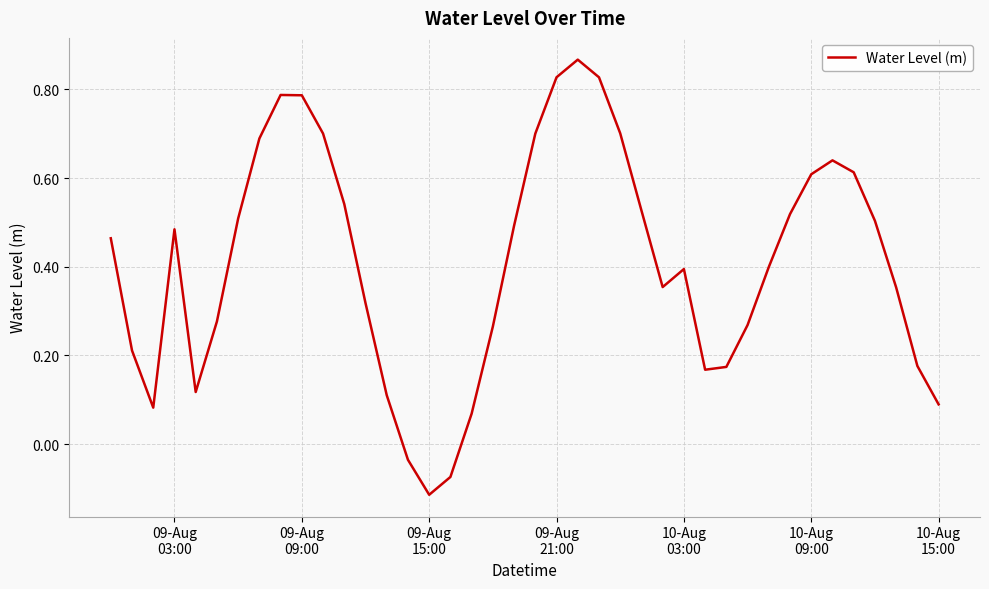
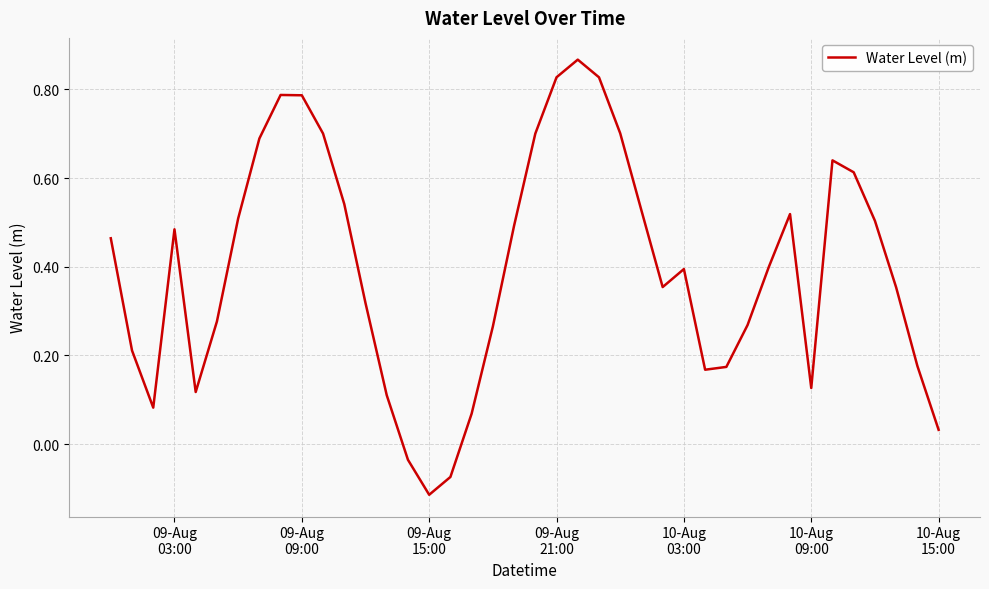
  {
    "09-Aug 03:00": 0.48,
    "09-Aug 09:00": 0.79,
    "09-Aug 15:00": -0.11,
    "09-Aug 21:00": 0.83,
    "10-Aug 03:00": 0.39,
-   "10-Aug 09:00": 0.61,
-   "10-Aug 15:00": 0.09
+   "10-Aug 09:00": 0.13,
+   "10-Aug 15:00": 0.03
  }
